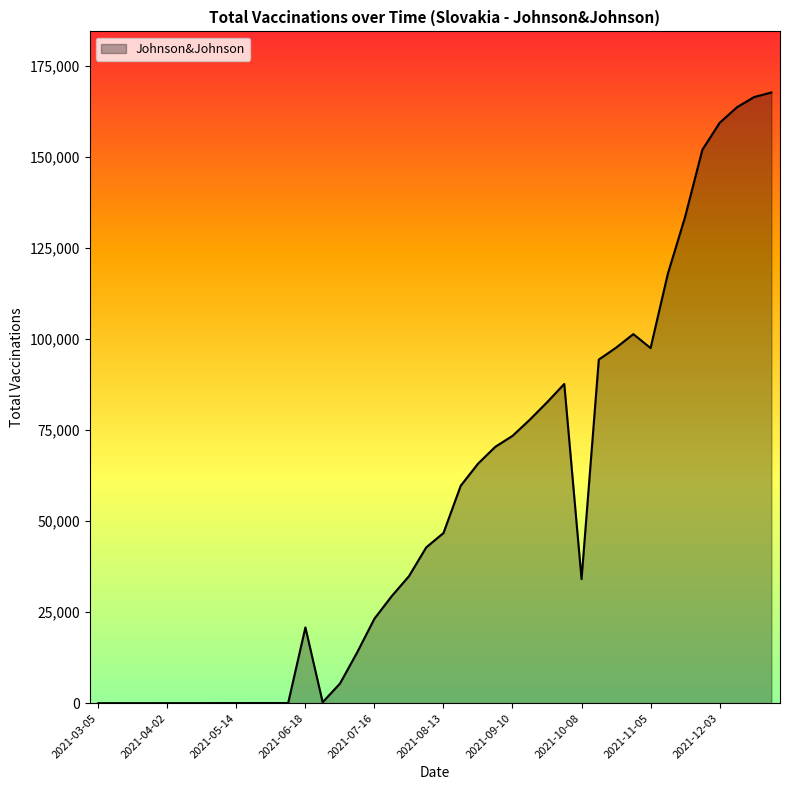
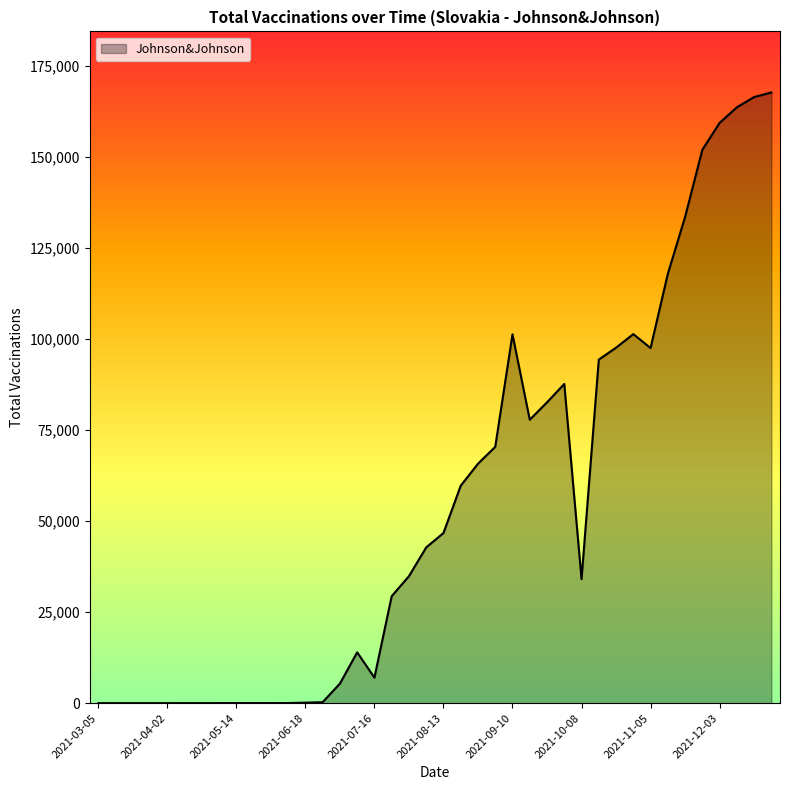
  {
    "2021-03-05": "0",
    "2021-04-02": "0",
    "2021-05-14": "0",
-   "2021-06-18": "21,000",
-   "2021-07-16": "23,000",
+   "2021-06-18": "0",
+   "2021-07-16": "7,000",
    "2021-08-13": "47,000",
-   "2021-09-10": "73,000",
+   "2021-09-10": "101,000",
    "2021-10-08": "34,000",
    "2021-11-05": "97,000",
    "2021-12-03": "159,000"
  }
